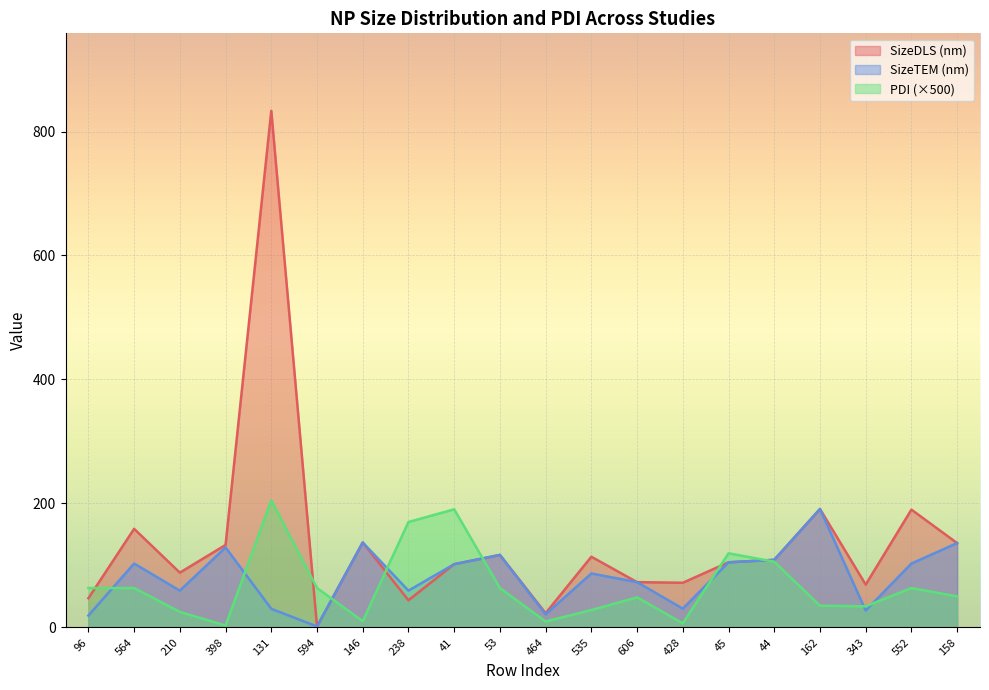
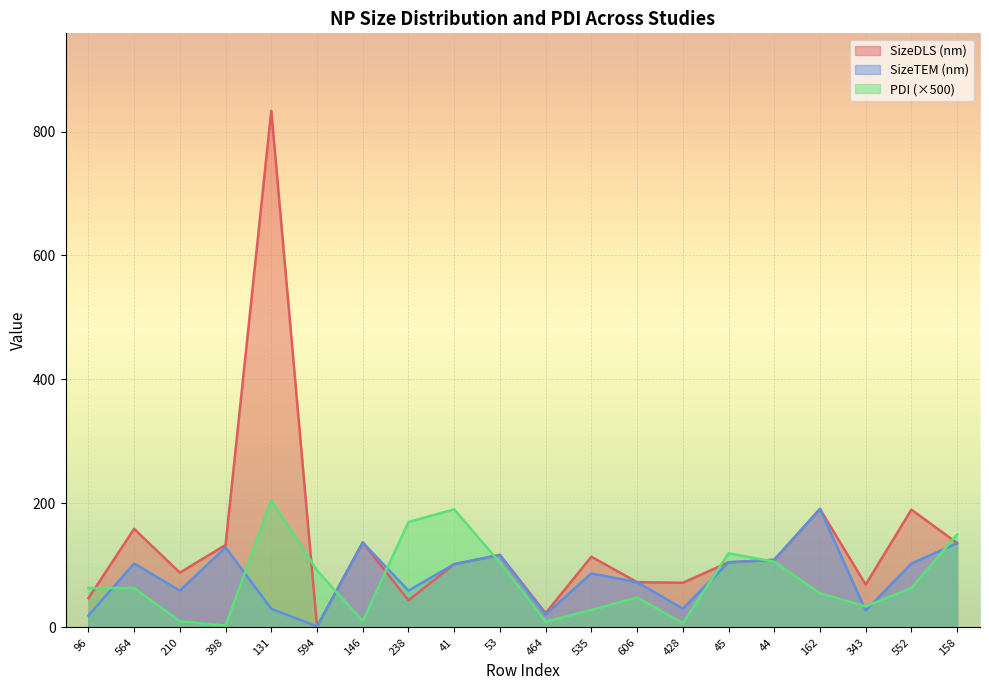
  {
    "SizeDLS (nm)": {
      "96": 50,
      "564": 160,
      "210": 90,
      "131": 830,
      "238": 40,
      "535": 110,
      "428": 70,
      "343": 70,
      "552": 190
    },
    "SizeTEM (nm)": {
      "96": 20,
      "564": 100,
      "210": 60,
      "131": 30,
      "238": 60,
      "535": 90,
      "428": 30,
      "343": 30,
      "552": 100
    },
    "PDI (×500)": {
      "96": 60,
      "564": 60,
-     "210": 30,
+     "210": 10,
      "398": 0,
      "131": 210,
-     "594": 60,
+     "594": 90,
      "146": 10,
      "238": 170,
      "41": 190,
-     "53": 60,
+     "53": 100,
      "464": 10,
      "535": 30,
      "606": 50,
      "428": 10,
      "45": 120,
-     "162": 40,
+     "162": 60,
      "343": 30,
      "552": 60,
-     "158": 50
+     "158": 150
    }
  }
